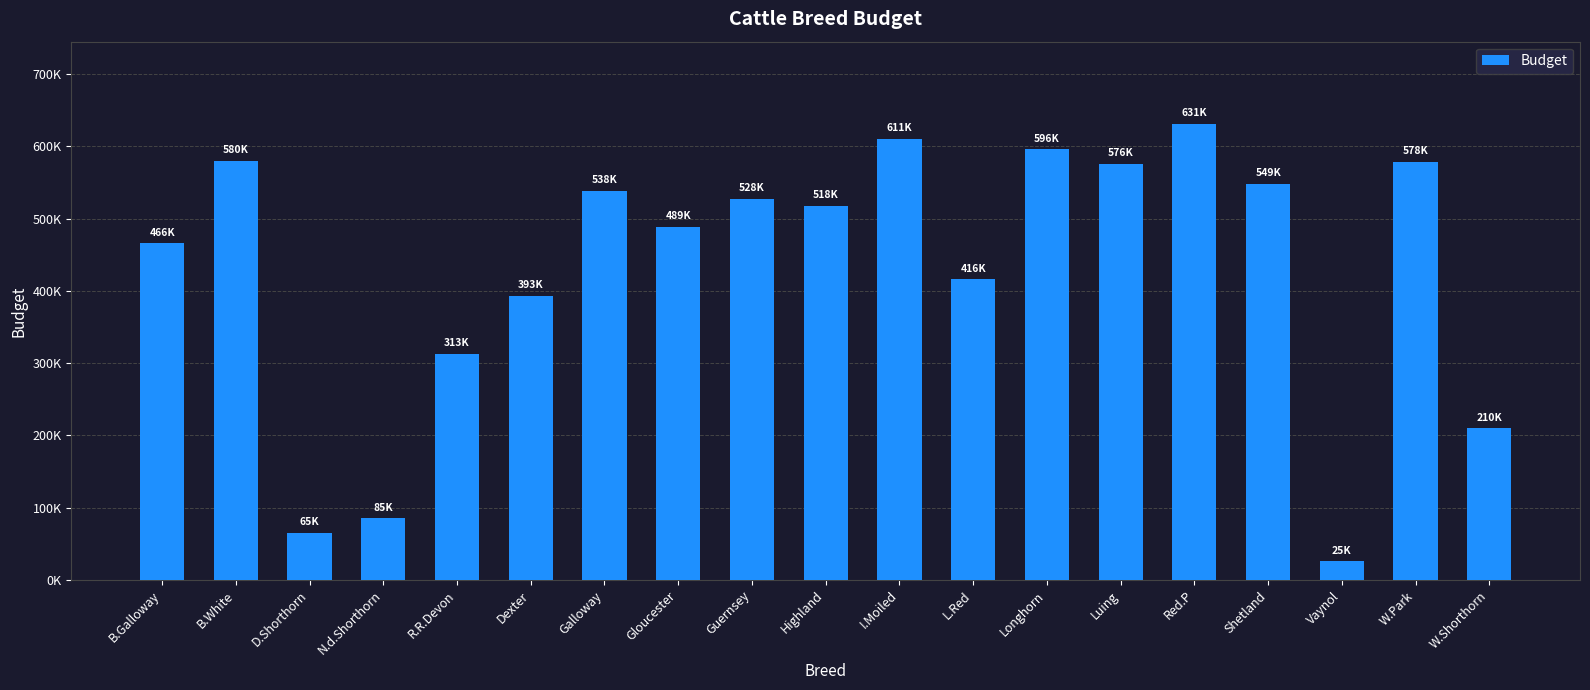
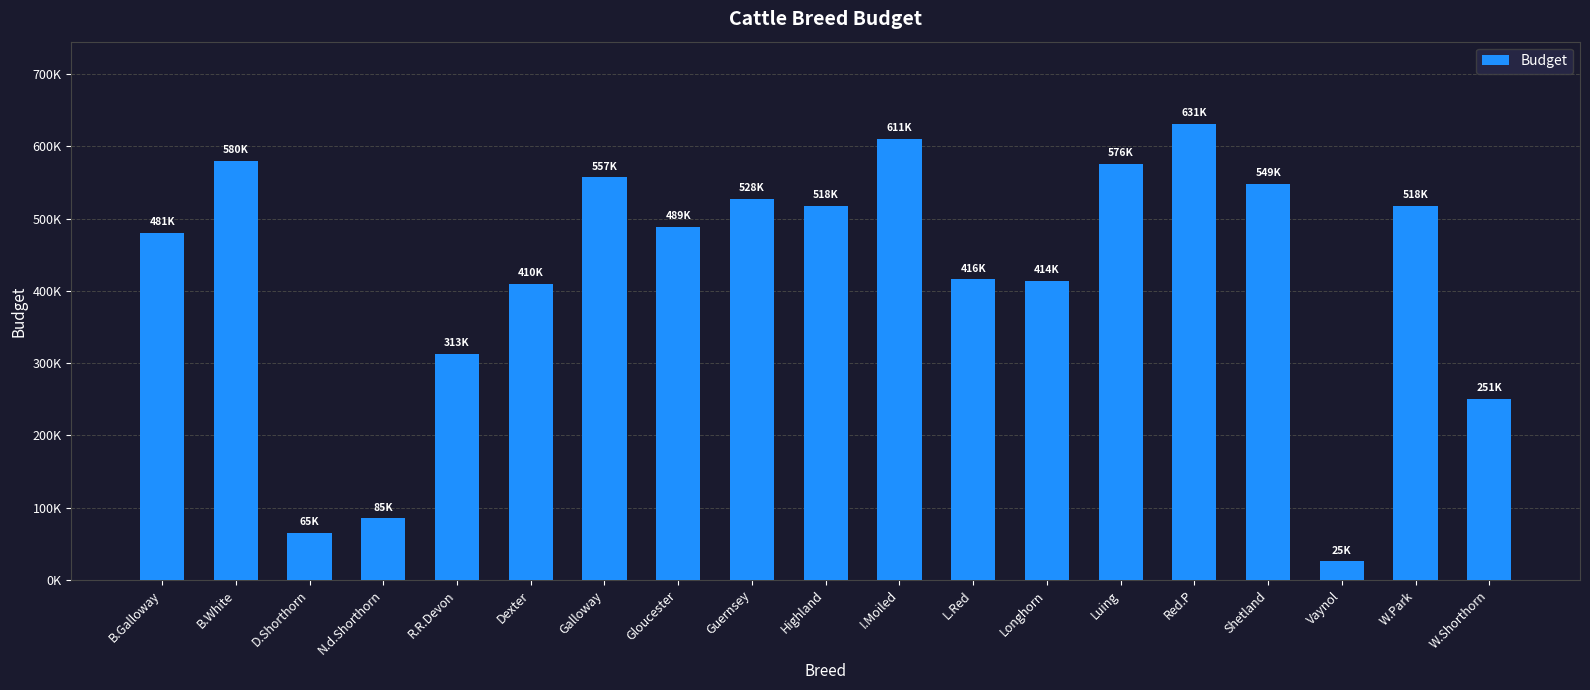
  {
-   "B.Galloway": "466K",
+   "B.Galloway": "481K",
    "B.White": "580K",
    "D.Shorthorn": "65K",
    "N.d.Shorthorn": "85K",
    "R.R.Devon": "313K",
-   "Dexter": "393K",
-   "Galloway": "538K",
+   "Dexter": "410K",
+   "Galloway": "557K",
    "Gloucester": "489K",
    "Guernsey": "528K",
    "Highland": "518K",
    "I.Moiled": "611K",
    "L.Red": "416K",
-   "Longhorn": "596K",
+   "Longhorn": "414K",
    "Luing": "576K",
    "Red.P": "631K",
    "Shetland": "549K",
    "Vaynol": "25K",
-   "W.Park": "578K",
-   "W.Shorthorn": "210K"
+   "W.Park": "518K",
+   "W.Shorthorn": "251K"
  }
